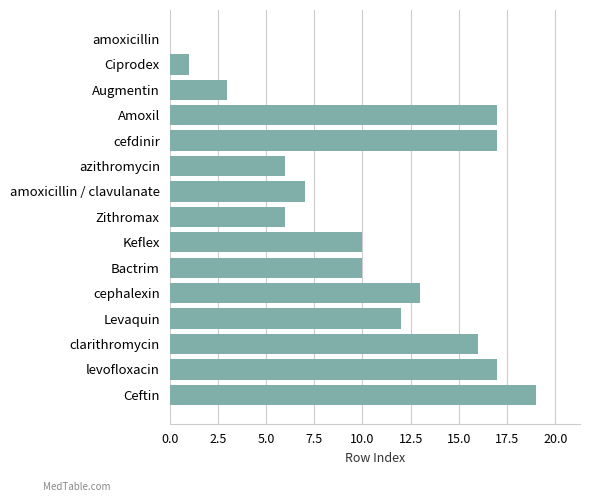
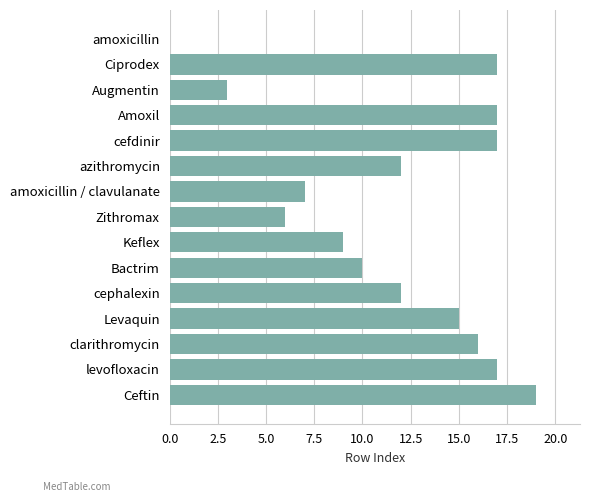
  {
    "amoxicillin": 0,
-   "Ciprodex": 1,
+   "Ciprodex": 17,
    "Augmentin": 3,
    "Amoxil": 17,
    "cefdinir": 17,
-   "azithromycin": 6,
+   "azithromycin": 12,
    "amoxicillin / clavulanate": 7,
    "Zithromax": 6,
-   "Keflex": 10,
+   "Keflex": 9,
    "Bactrim": 10,
-   "cephalexin": 13,
-   "Levaquin": 12,
+   "cephalexin": 12,
+   "Levaquin": 15,
    "clarithromycin": 16,
    "levofloxacin": 17,
    "Ceftin": 19
  }
